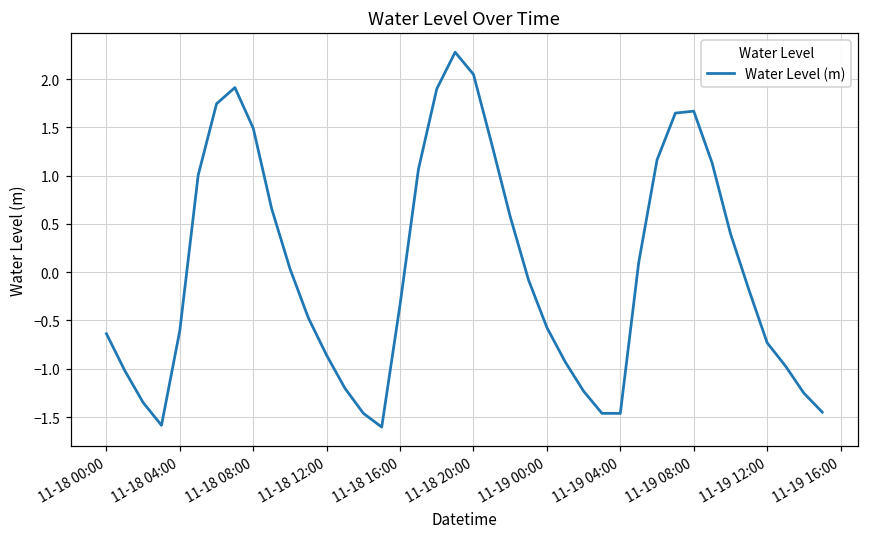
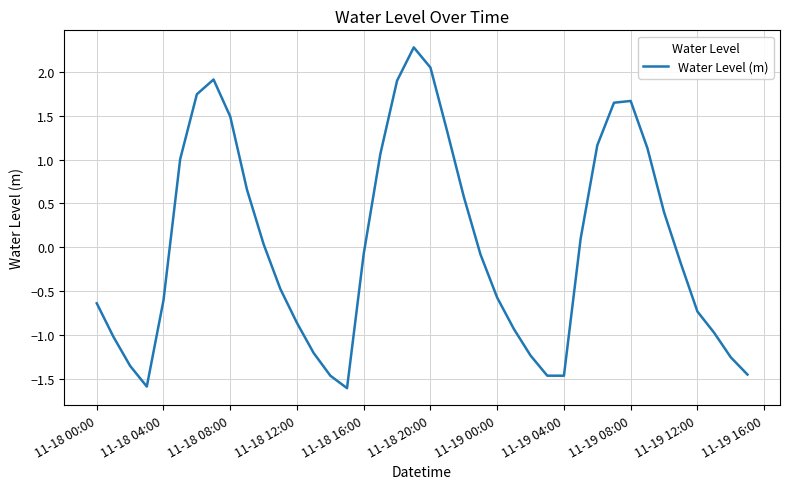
  {
    "11-18 00:00": -0.6,
    "11-18 04:00": -0.6,
    "11-18 08:00": 1.5,
    "11-18 12:00": -0.9,
-   "11-18 16:00": -0.3,
+   "11-18 16:00": -0.1,
    "11-18 20:00": 2.0,
    "11-19 00:00": -0.6,
    "11-19 04:00": -1.5,
    "11-19 08:00": 1.7,
    "11-19 12:00": -0.7
  }
